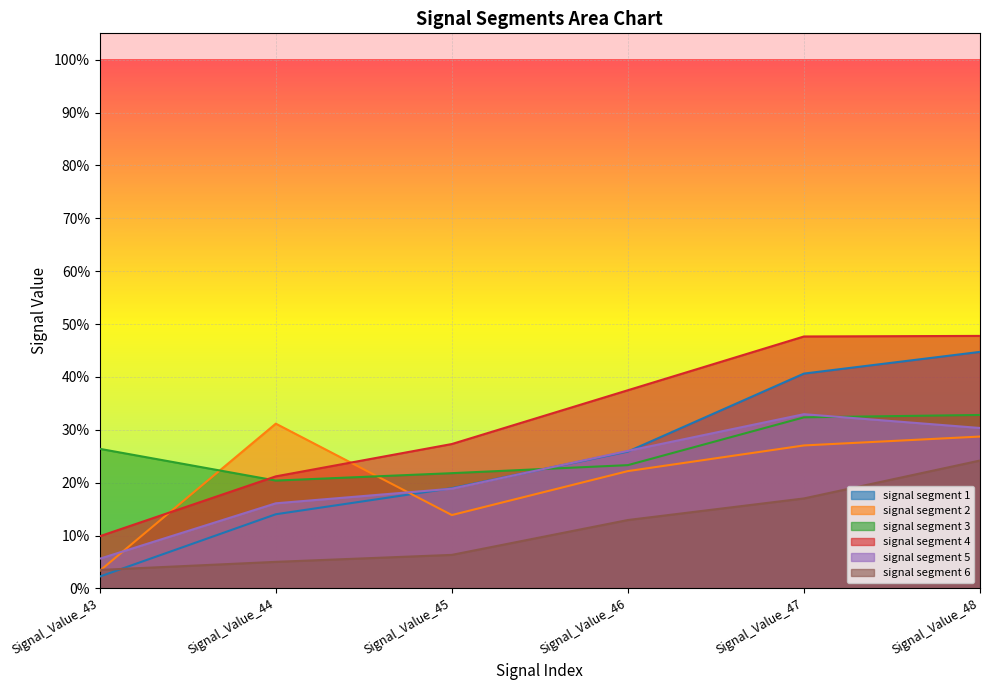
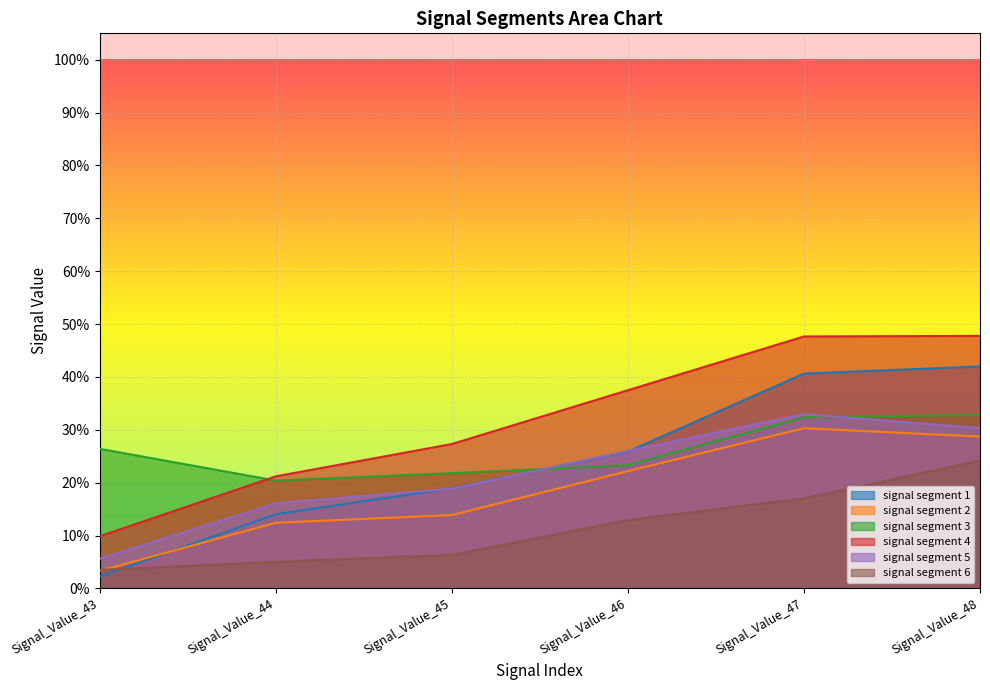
  {
    "signal segment 1": {
      "Signal_Value_43": "2%",
      "Signal_Value_44": "14%",
      "Signal_Value_47": "41%",
-     "Signal_Value_48": "45%"
+     "Signal_Value_48": "42%"
    },
    "signal segment 2": {
-     "Signal_Value_44": "31%",
+     "Signal_Value_44": "12%",
      "Signal_Value_45": "14%",
      "Signal_Value_46": "22%",
-     "Signal_Value_47": "27%",
+     "Signal_Value_47": "30%",
      "Signal_Value_48": "29%"
    },
    "signal segment 3": {
      "Signal_Value_43": "26%",
      "Signal_Value_44": "20%",
      "Signal_Value_45": "22%",
      "Signal_Value_46": "23%",
      "Signal_Value_47": "32%",
      "Signal_Value_48": "33%"
    },
    "signal segment 4": {
      "Signal_Value_43": "10%",
      "Signal_Value_44": "21%",
      "Signal_Value_45": "27%",
      "Signal_Value_46": "37%",
      "Signal_Value_47": "48%",
      "Signal_Value_48": "48%"
    },
    "signal segment 5": {
      "Signal_Value_43": "6%",
      "Signal_Value_44": "16%",
      "Signal_Value_47": "33%",
      "Signal_Value_48": "30%"
    },
    "signal segment 6": {
      "Signal_Value_44": "5%",
      "Signal_Value_45": "6%",
      "Signal_Value_46": "13%",
      "Signal_Value_47": "17%",
      "Signal_Value_48": "24%"
    }
  }
